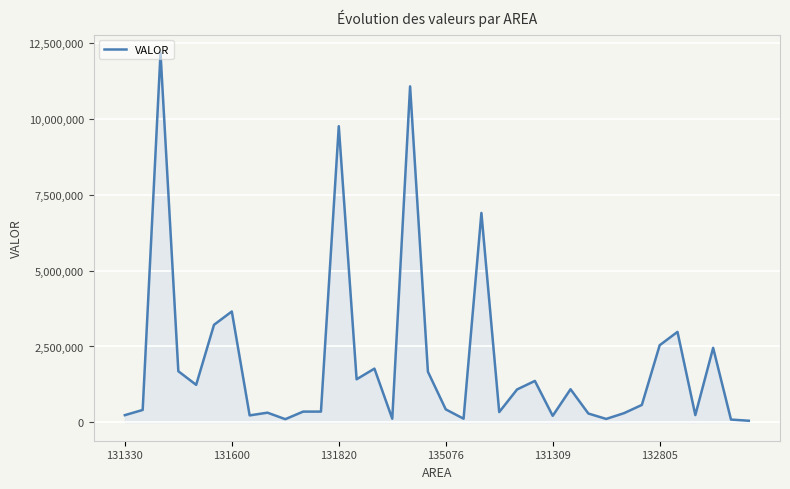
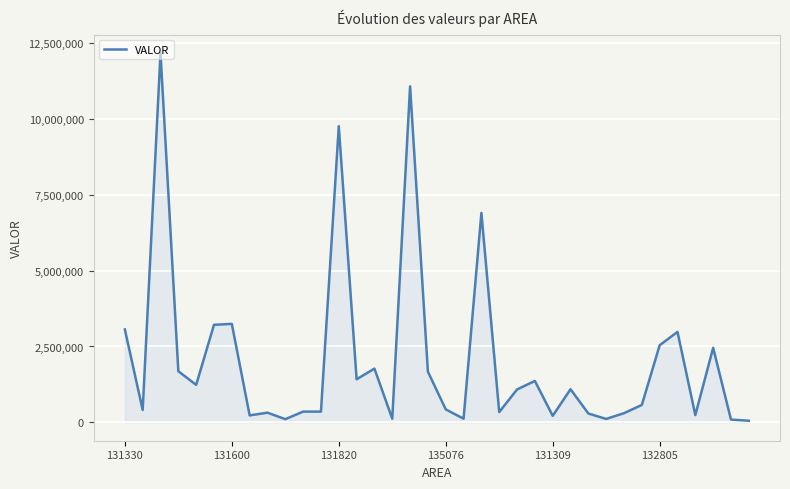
  {
-   "131330": "200,000",
-   "131600": "3,700,000",
+   "131330": "3,100,000",
+   "131600": "3,200,000",
    "131820": "9,800,000",
    "135076": "400,000",
    "131309": "200,000",
    "132805": "2,500,000"
  }
